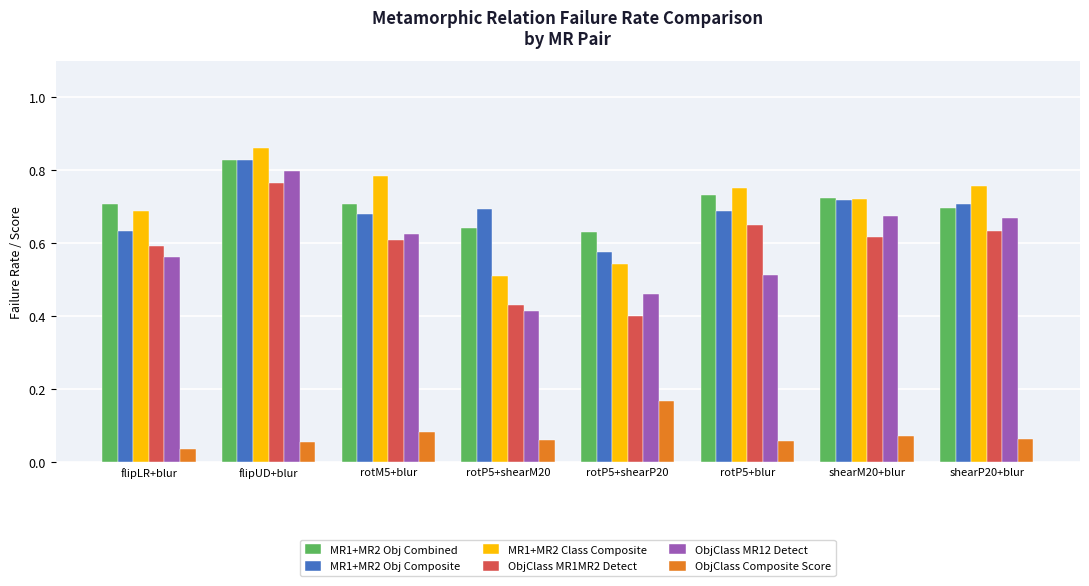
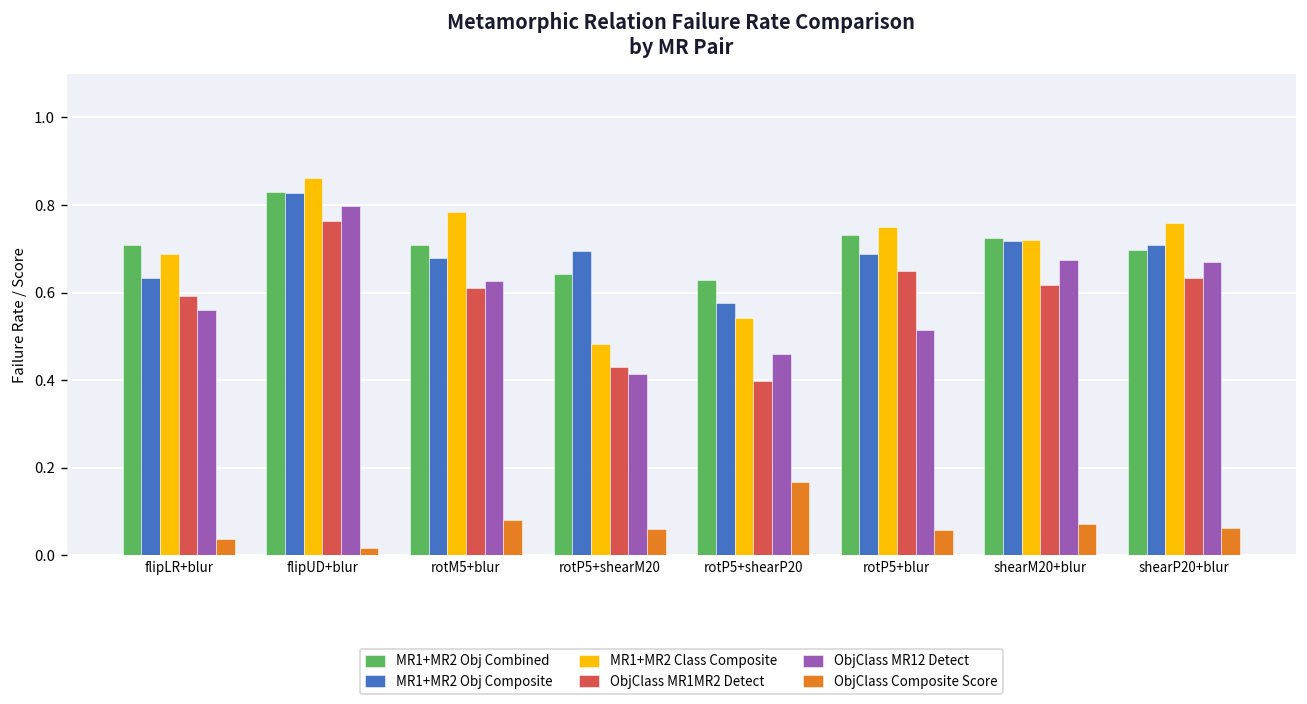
  {
    "MR1+MR2 Obj Combined": {
      "flipLR+blur": 0.71,
      "flipUD+blur": 0.83,
      "rotM5+blur": 0.71,
      "rotP5+shearM20": 0.64,
      "rotP5+shearP20": 0.63,
      "rotP5+blur": 0.73,
      "shearM20+blur": 0.72,
      "shearP20+blur": 0.70
    },
    "MR1+MR2 Obj Composite": {
      "flipLR+blur": 0.63,
      "flipUD+blur": 0.83,
      "rotM5+blur": 0.68,
      "rotP5+shearM20": 0.69,
      "rotP5+shearP20": 0.58,
      "rotP5+blur": 0.69,
      "shearM20+blur": 0.72,
      "shearP20+blur": 0.71
    },
    "MR1+MR2 Class Composite": {
      "flipLR+blur": 0.69,
      "flipUD+blur": 0.86,
      "rotM5+blur": 0.78,
-     "rotP5+shearM20": 0.51,
+     "rotP5+shearM20": 0.48,
      "rotP5+shearP20": 0.54,
      "rotP5+blur": 0.75,
      "shearM20+blur": 0.72,
      "shearP20+blur": 0.76
    },
    "ObjClass MR1MR2 Detect": {
      "flipLR+blur": 0.59,
      "flipUD+blur": 0.76,
      "rotM5+blur": 0.61,
      "rotP5+shearM20": 0.43,
      "rotP5+shearP20": 0.40,
      "rotP5+blur": 0.65,
      "shearM20+blur": 0.62,
      "shearP20+blur": 0.63
    },
    "ObjClass MR12 Detect": {
      "flipLR+blur": 0.56,
      "flipUD+blur": 0.80,
      "rotM5+blur": 0.63,
      "rotP5+shearM20": 0.41,
      "rotP5+shearP20": 0.46,
      "rotP5+blur": 0.51,
      "shearM20+blur": 0.67,
      "shearP20+blur": 0.67
    },
    "ObjClass Composite Score": {
      "flipLR+blur": 0.04,
-     "flipUD+blur": 0.06,
+     "flipUD+blur": 0.02,
      "rotM5+blur": 0.08,
      "rotP5+shearM20": 0.06,
      "rotP5+shearP20": 0.17,
      "rotP5+blur": 0.06,
      "shearM20+blur": 0.07,
      "shearP20+blur": 0.06
    }
  }
